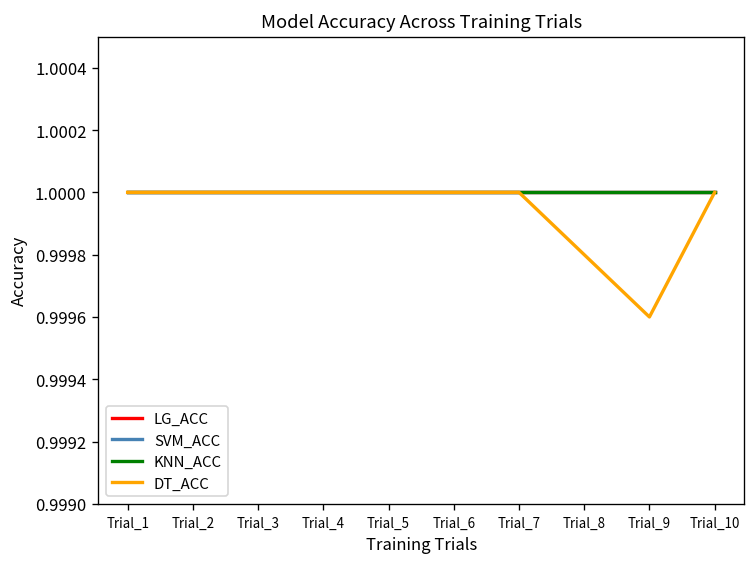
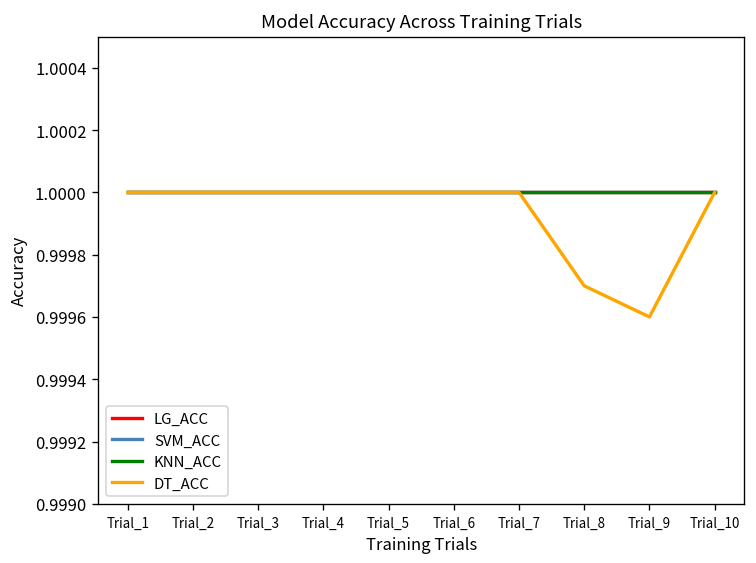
  {
    "KNN_ACC": {
      "Trial_8": 1.0000,
      "Trial_9": 1.0000
    },
    "DT_ACC": {
-     "Trial_8": 0.9998,
+     "Trial_8": 0.9997,
      "Trial_9": 0.9996
    }
  }
